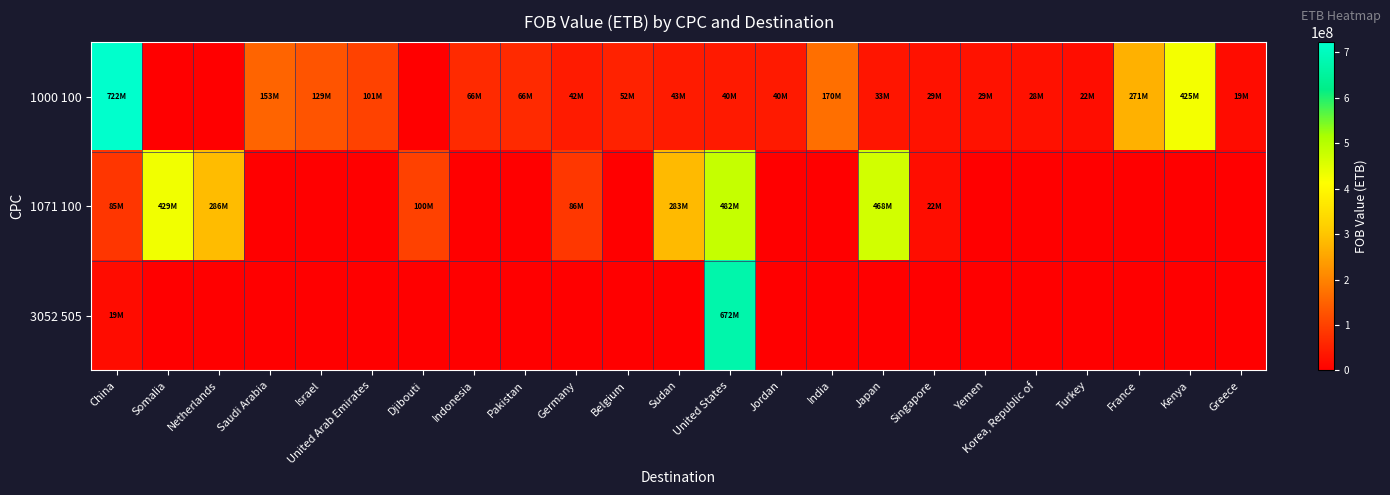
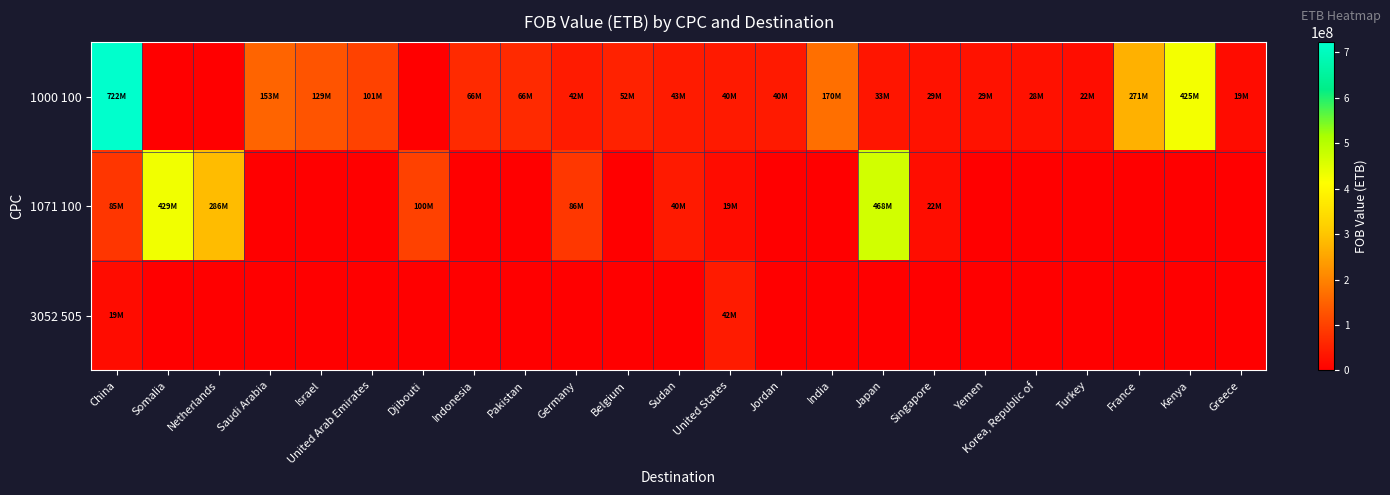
  {
    "1000 100": {
      "China": "722M",
      "Saudi Arabia": "153M",
      "Israel": "129M",
      "United Arab Emirates": "101M",
      "Indonesia": "66M",
      "Pakistan": "66M",
      "Germany": "42M",
      "Belgium": "52M",
      "Sudan": "43M",
      "United States": "40M",
      "Jordan": "40M",
      "India": "170M",
      "Japan": "33M",
      "Singapore": "29M",
      "Yemen": "29M",
      "Korea, Republic of": "28M",
      "Turkey": "22M",
      "France": "271M",
      "Kenya": "425M",
      "Greece": "19M"
    },
    "1071 100": {
      "China": "85M",
      "Somalia": "429M",
      "Netherlands": "286M",
      "Djibouti": "100M",
      "Germany": "86M",
-     "Sudan": "283M",
-     "United States": "482M",
+     "Sudan": "40M",
+     "United States": "19M",
      "Japan": "468M",
      "Singapore": "22M"
    },
    "3052 505": {
      "China": "19M",
-     "United States": "672M"
+     "United States": "42M"
    }
  }
